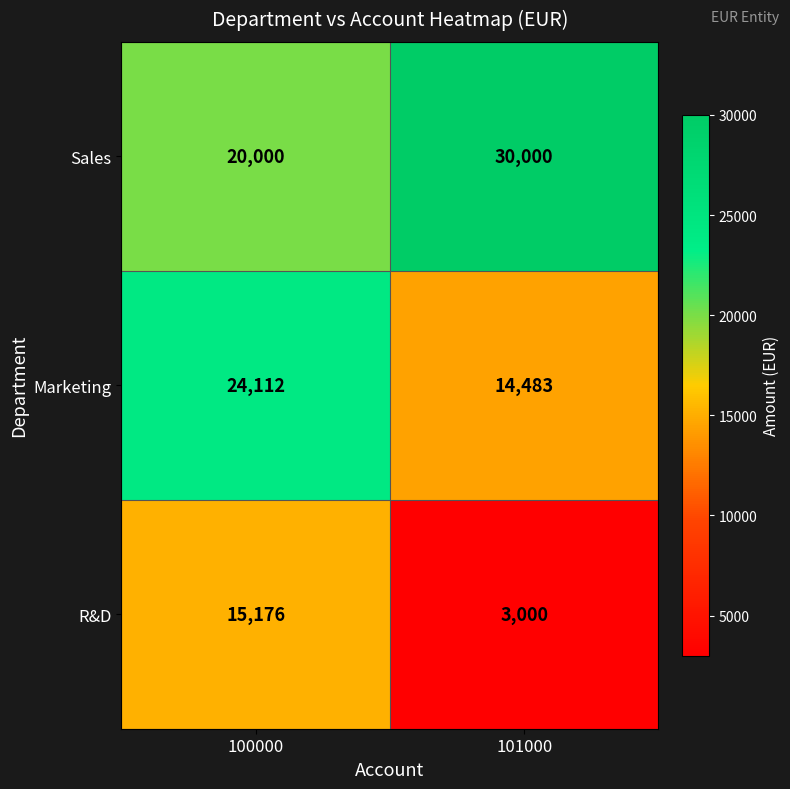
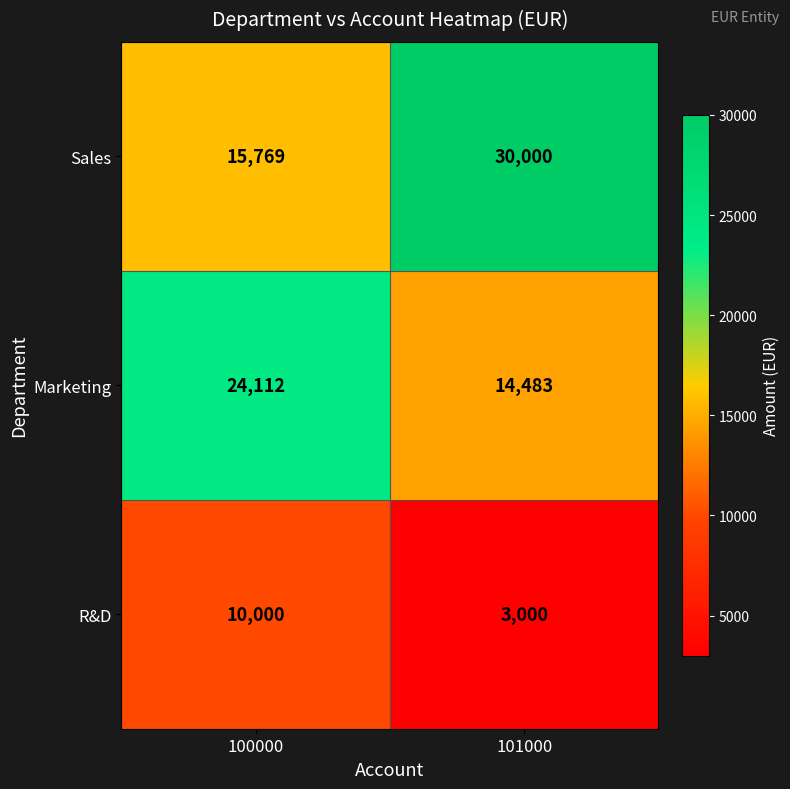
  {
    "Sales": {
-     "100000": "20,000",
+     "100000": "15,769",
      "101000": "30,000"
    },
    "Marketing": {
      "100000": "24,112",
      "101000": "14,483"
    },
    "R&D": {
-     "100000": "15,176",
+     "100000": "10,000",
      "101000": "3,000"
    }
  }
